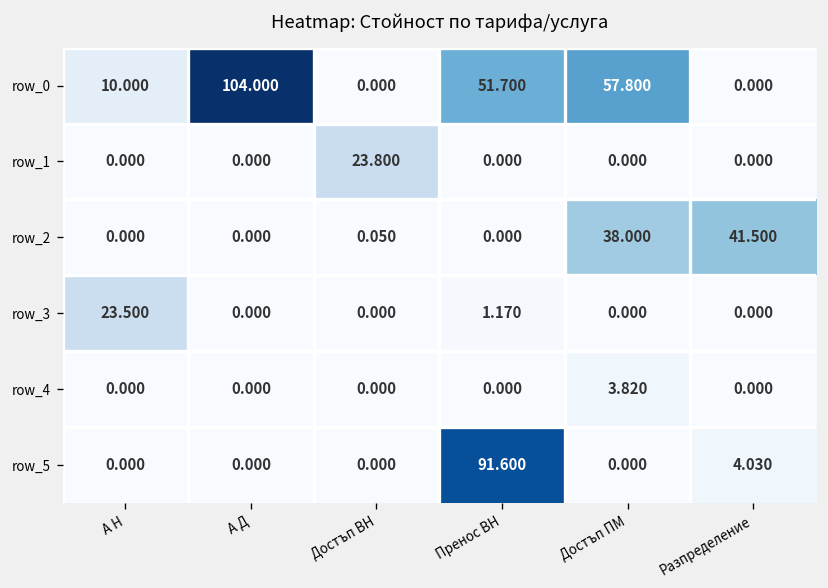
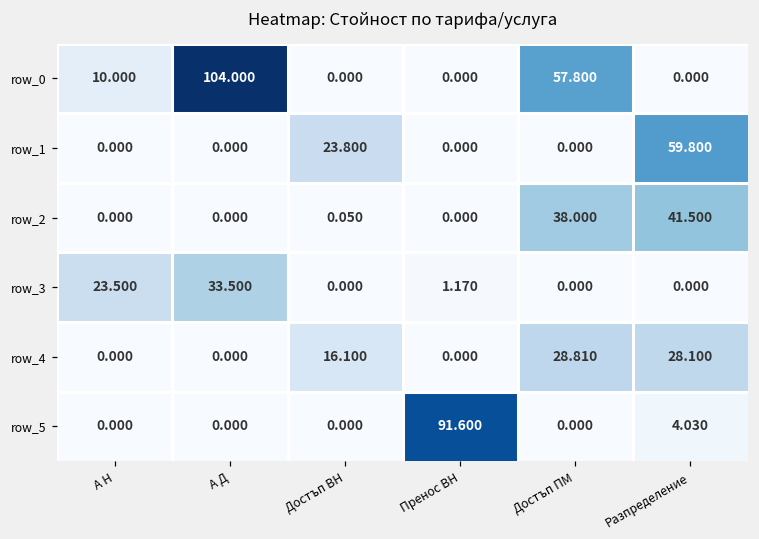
  {
    "row_0": {
      "А Н": 10.000,
      "А Д": 104.000,
      "Достъп ВН": 0.000,
-     "Пренос ВН": 51.700,
+     "Пренос ВН": 0.000,
      "Достъп ПМ": 57.800,
      "Разпределение": 0.000
    },
    "row_1": {
      "А Н": 0.000,
      "А Д": 0.000,
      "Достъп ВН": 23.800,
      "Пренос ВН": 0.000,
      "Достъп ПМ": 0.000,
-     "Разпределение": 0.000
+     "Разпределение": 59.800
    },
    "row_2": {
      "А Н": 0.000,
      "А Д": 0.000,
      "Достъп ВН": 0.050,
      "Пренос ВН": 0.000,
      "Достъп ПМ": 38.000,
      "Разпределение": 41.500
    },
    "row_3": {
      "А Н": 23.500,
-     "А Д": 0.000,
+     "А Д": 33.500,
      "Достъп ВН": 0.000,
      "Пренос ВН": 1.170,
      "Достъп ПМ": 0.000,
      "Разпределение": 0.000
    },
    "row_4": {
      "А Н": 0.000,
      "А Д": 0.000,
-     "Достъп ВН": 0.000,
+     "Достъп ВН": 16.100,
      "Пренос ВН": 0.000,
-     "Достъп ПМ": 3.820,
-     "Разпределение": 0.000
+     "Достъп ПМ": 28.810,
+     "Разпределение": 28.100
    },
    "row_5": {
      "А Н": 0.000,
      "А Д": 0.000,
      "Достъп ВН": 0.000,
      "Пренос ВН": 91.600,
      "Достъп ПМ": 0.000,
      "Разпределение": 4.030
    }
  }
